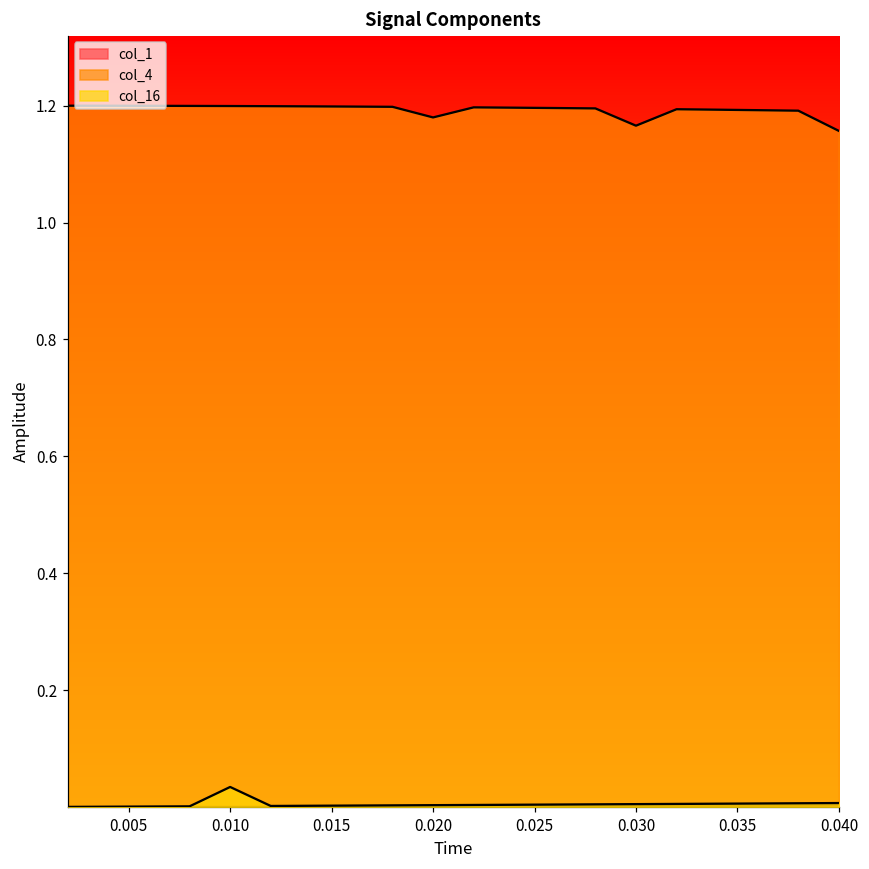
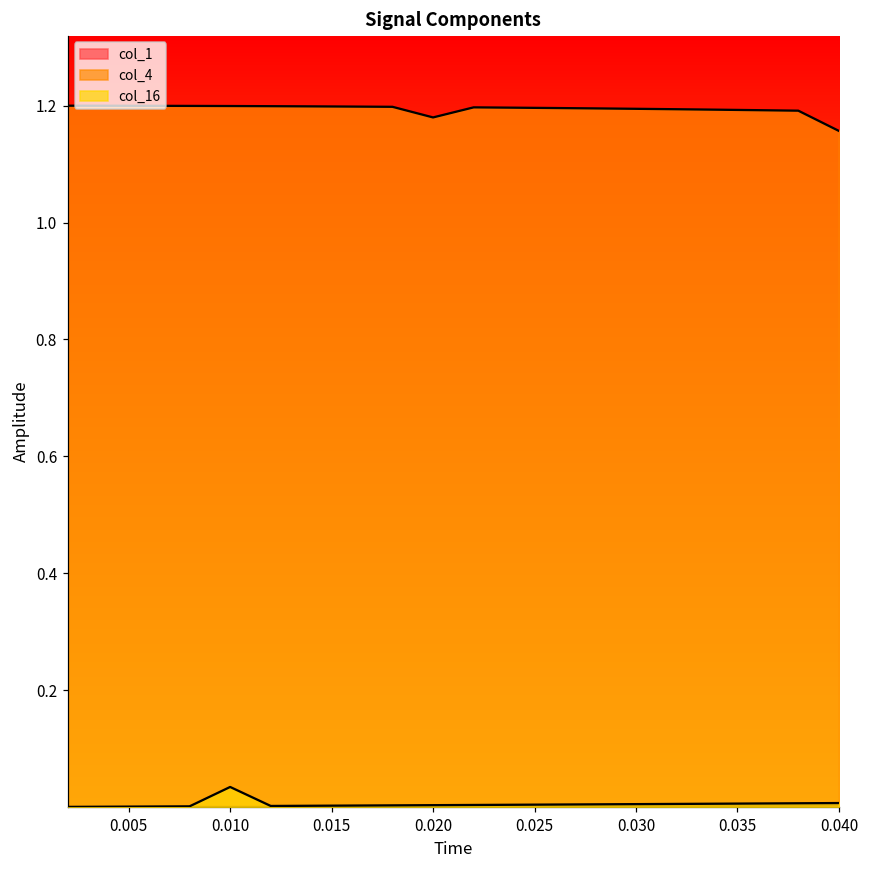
  {
    "col_1": {
      "0.010": 0.00
    },
    "col_4": {
      "0.010": 1.20,
      "0.020": 1.18,
-     "0.030": 1.17,
+     "0.030": 1.19,
      "0.040": 1.16
    },
    "col_16": {
      "0.010": 0.03
    }
  }
